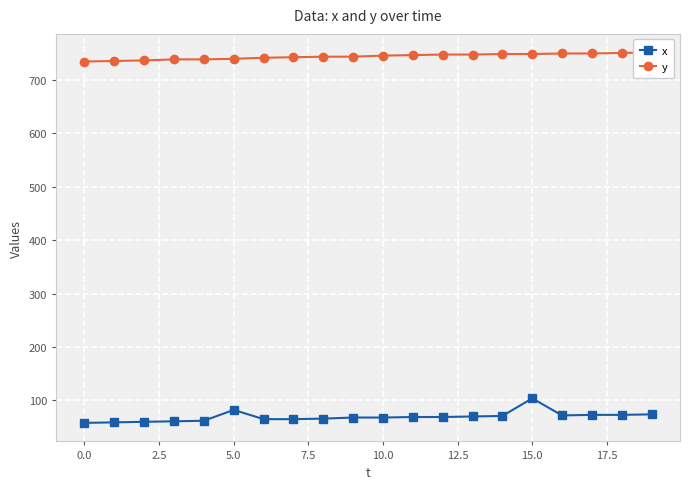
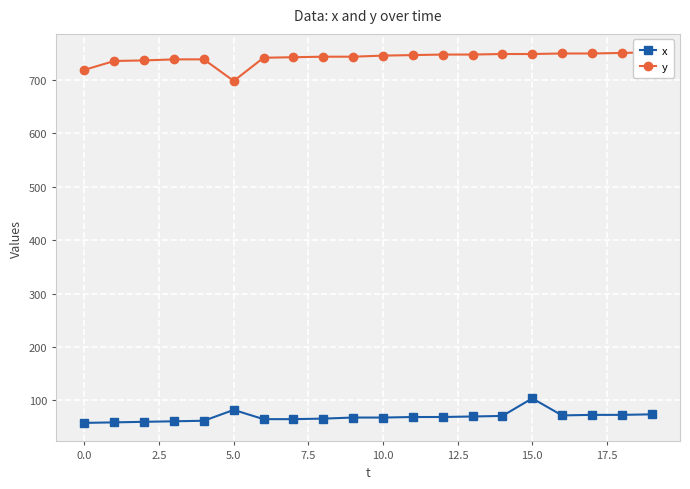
  {
    "x": {
      "0.0": 60,
      "5.0": 80,
      "10.0": 70,
      "15.0": 100
    },
    "y": {
-     "0.0": 730,
-     "5.0": 740,
+     "0.0": 720,
+     "5.0": 700,
      "10.0": 750,
      "15.0": 750
    }
  }
